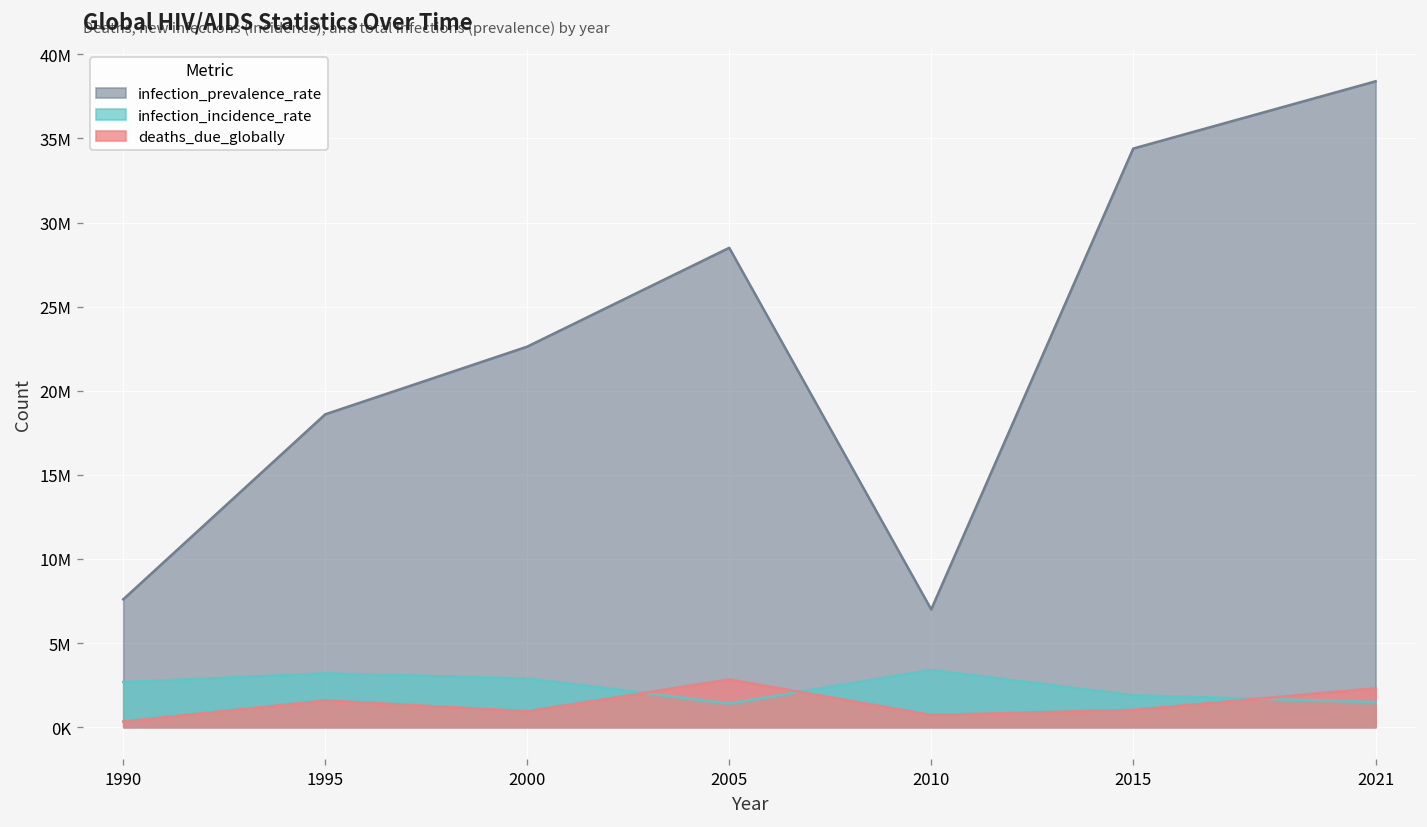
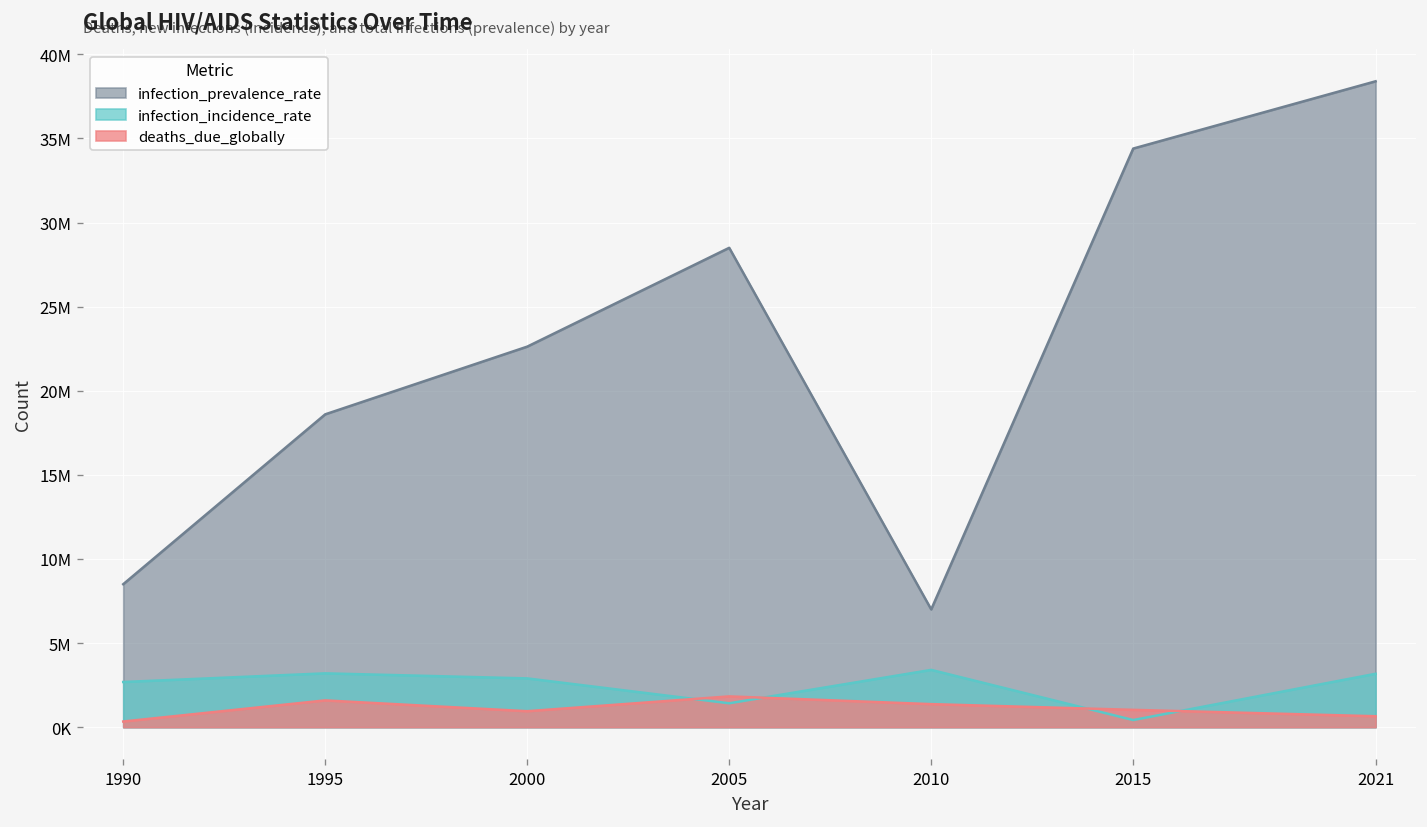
  {
    "infection_prevalence_rate": {
-     "1990": 7600000,
+     "1990": 8500000,
      "1995": 18600000,
      "2000": 22600000,
      "2005": 28500000,
      "2010": 7000000,
      "2015": 34400000,
      "2021": 38400000
    },
    "infection_incidence_rate": {
      "1990": 2700000,
      "1995": 3200000,
      "2000": 2900000,
      "2005": 1400000,
      "2010": 3400000,
-     "2015": 1900000,
-     "2021": 1500000
+     "2015": 400000,
+     "2021": 3200000
    },
    "deaths_due_globally": {
      "1990": 300000,
      "1995": 1600000,
      "2000": 900000,
-     "2005": 2800000,
-     "2010": 700000,
+     "2005": 1800000,
+     "2010": 1400000,
      "2015": 1000000,
-     "2021": 2300000
+     "2021": 700000
    }
  }
